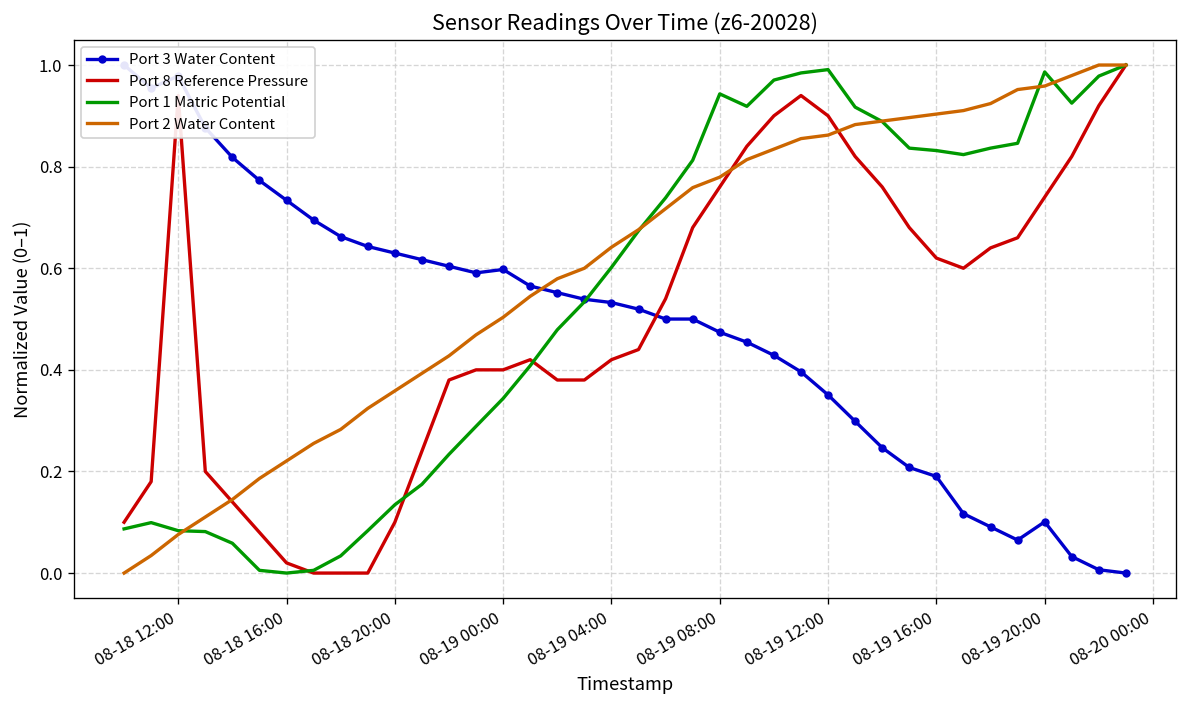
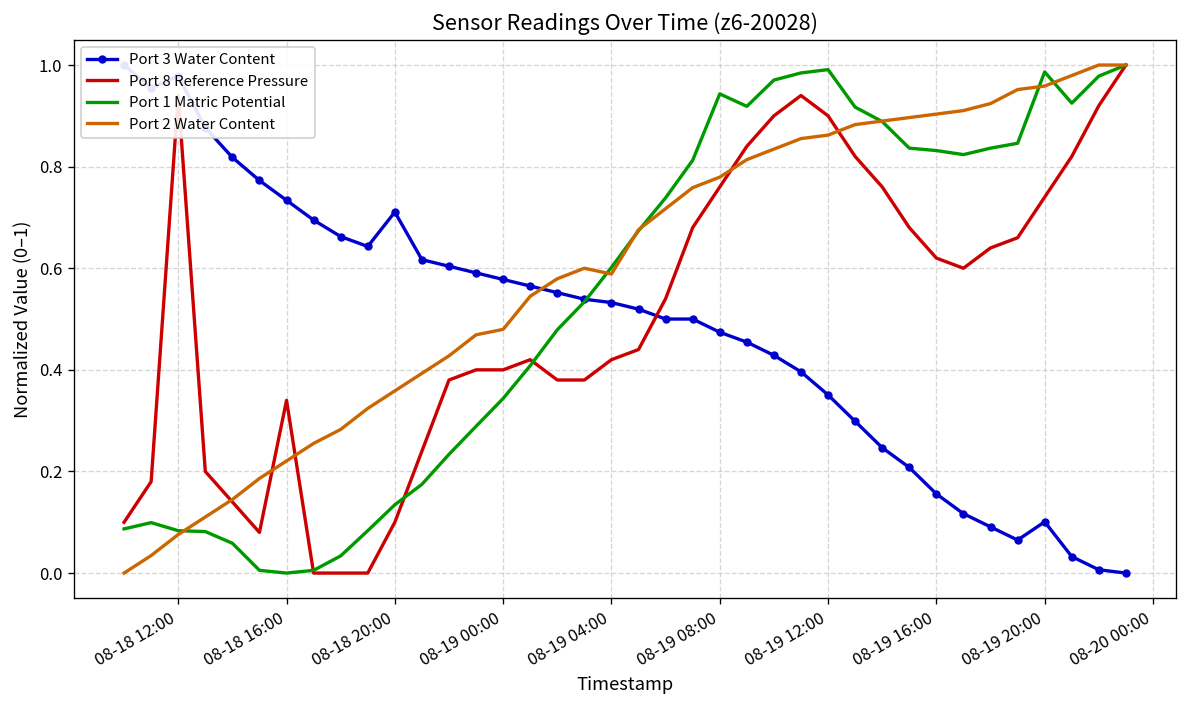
  {
    "Port 3 Water Content": {
      "08-18 16:00": 0.73,
-     "08-18 20:00": 0.63,
-     "08-19 00:00": 0.60,
+     "08-18 20:00": 0.71,
+     "08-19 00:00": 0.58,
      "08-19 04:00": 0.53,
      "08-19 08:00": 0.47,
      "08-19 12:00": 0.35,
-     "08-19 16:00": 0.19,
+     "08-19 16:00": 0.16,
      "08-19 20:00": 0.10
    },
    "Port 8 Reference Pressure": {
-     "08-18 16:00": 0.02,
+     "08-18 16:00": 0.34,
      "08-18 20:00": 0.10,
      "08-19 00:00": 0.40,
      "08-19 04:00": 0.42,
      "08-19 08:00": 0.76,
      "08-19 12:00": 0.90,
      "08-19 16:00": 0.62,
      "08-19 20:00": 0.74
    },
    "Port 1 Matric Potential": {
      "08-18 12:00": 0.08,
      "08-18 16:00": 0.00,
      "08-18 20:00": 0.13,
      "08-19 00:00": 0.34,
      "08-19 04:00": 0.60,
      "08-19 08:00": 0.94,
      "08-19 12:00": 0.99,
      "08-19 16:00": 0.83,
      "08-19 20:00": 0.99
    },
    "Port 2 Water Content": {
      "08-18 12:00": 0.08,
      "08-18 16:00": 0.22,
      "08-18 20:00": 0.36,
-     "08-19 00:00": 0.50,
-     "08-19 04:00": 0.64,
+     "08-19 00:00": 0.48,
+     "08-19 04:00": 0.59,
      "08-19 08:00": 0.78,
      "08-19 12:00": 0.86,
      "08-19 16:00": 0.90,
      "08-19 20:00": 0.96
    }
  }
